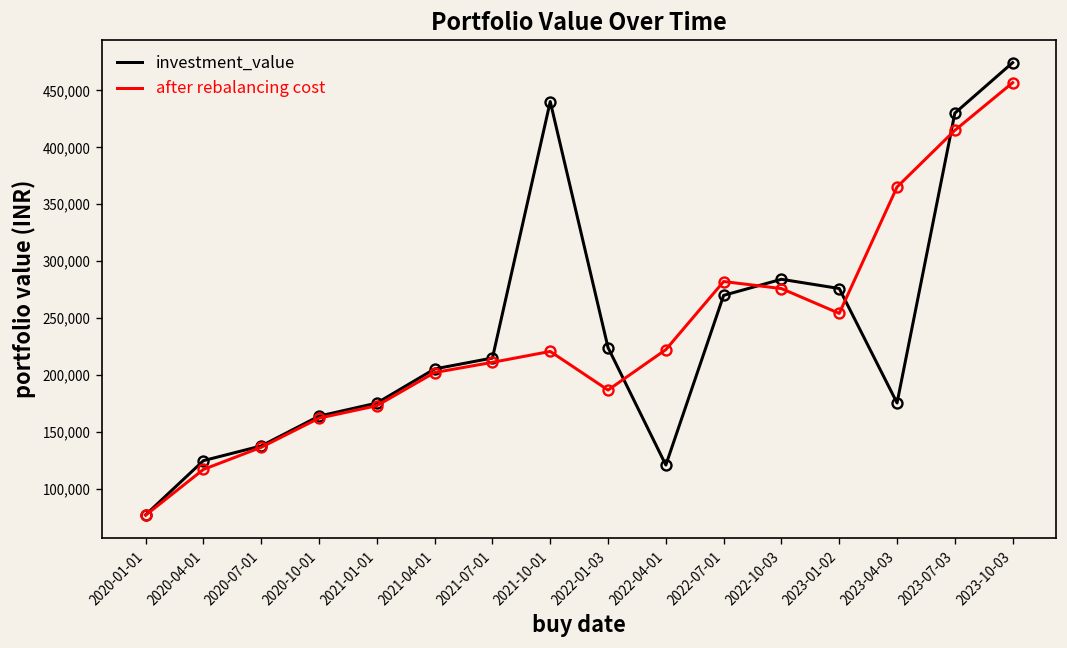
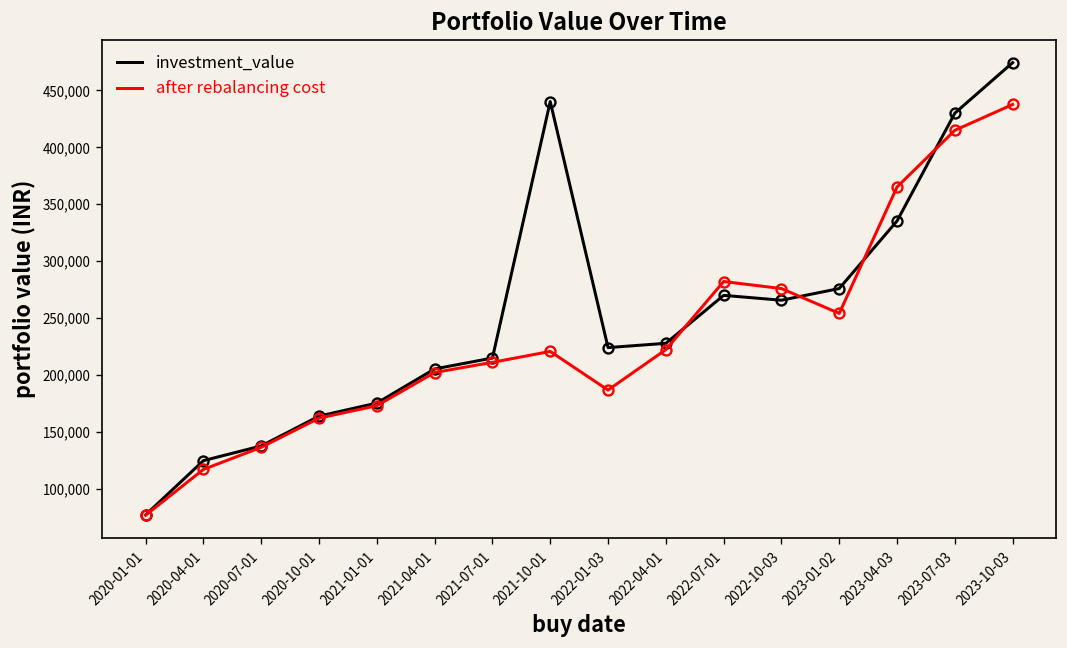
  {
    "investment_value": {
      "2020-04-01": "120,000",
      "2021-04-01": "210,000",
      "2021-07-01": "210,000",
      "2021-10-01": "440,000",
      "2022-01-03": "220,000",
-     "2022-04-01": "120,000",
+     "2022-04-01": "230,000",
      "2022-07-01": "270,000",
-     "2022-10-03": "280,000",
+     "2022-10-03": "270,000",
      "2023-01-02": "280,000",
-     "2023-04-03": "180,000",
+     "2023-04-03": "340,000",
      "2023-07-03": "430,000",
      "2023-10-03": "470,000"
    },
    "after rebalancing cost": {
      "2020-04-01": "120,000",
      "2021-04-01": "200,000",
      "2021-07-01": "210,000",
      "2021-10-01": "220,000",
      "2022-01-03": "190,000",
      "2022-04-01": "220,000",
      "2022-07-01": "280,000",
      "2022-10-03": "280,000",
      "2023-01-02": "250,000",
      "2023-04-03": "370,000",
      "2023-07-03": "410,000",
-     "2023-10-03": "460,000"
+     "2023-10-03": "440,000"
    }
  }
